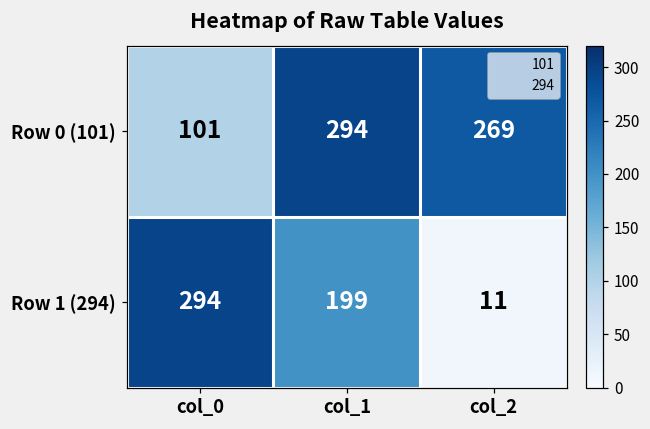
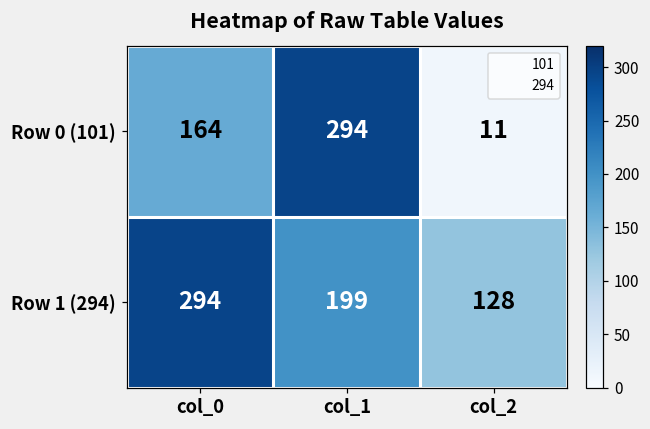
  {
    "Row 0 (101)": {
-     "col_0": 101,
+     "col_0": 164,
      "col_1": 294,
-     "col_2": 269
+     "col_2": 11
    },
    "Row 1 (294)": {
      "col_0": 294,
      "col_1": 199,
-     "col_2": 11
+     "col_2": 128
    }
  }
